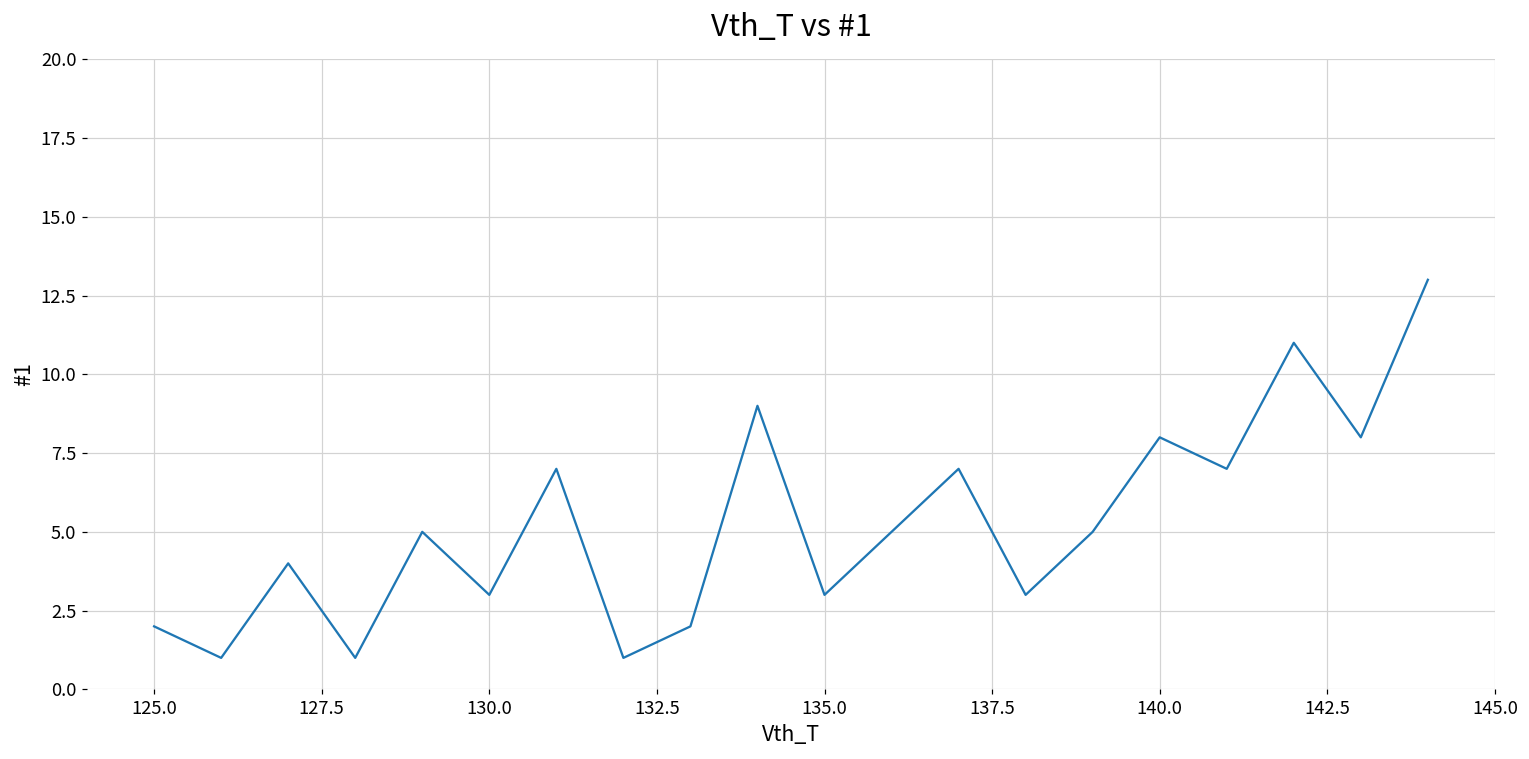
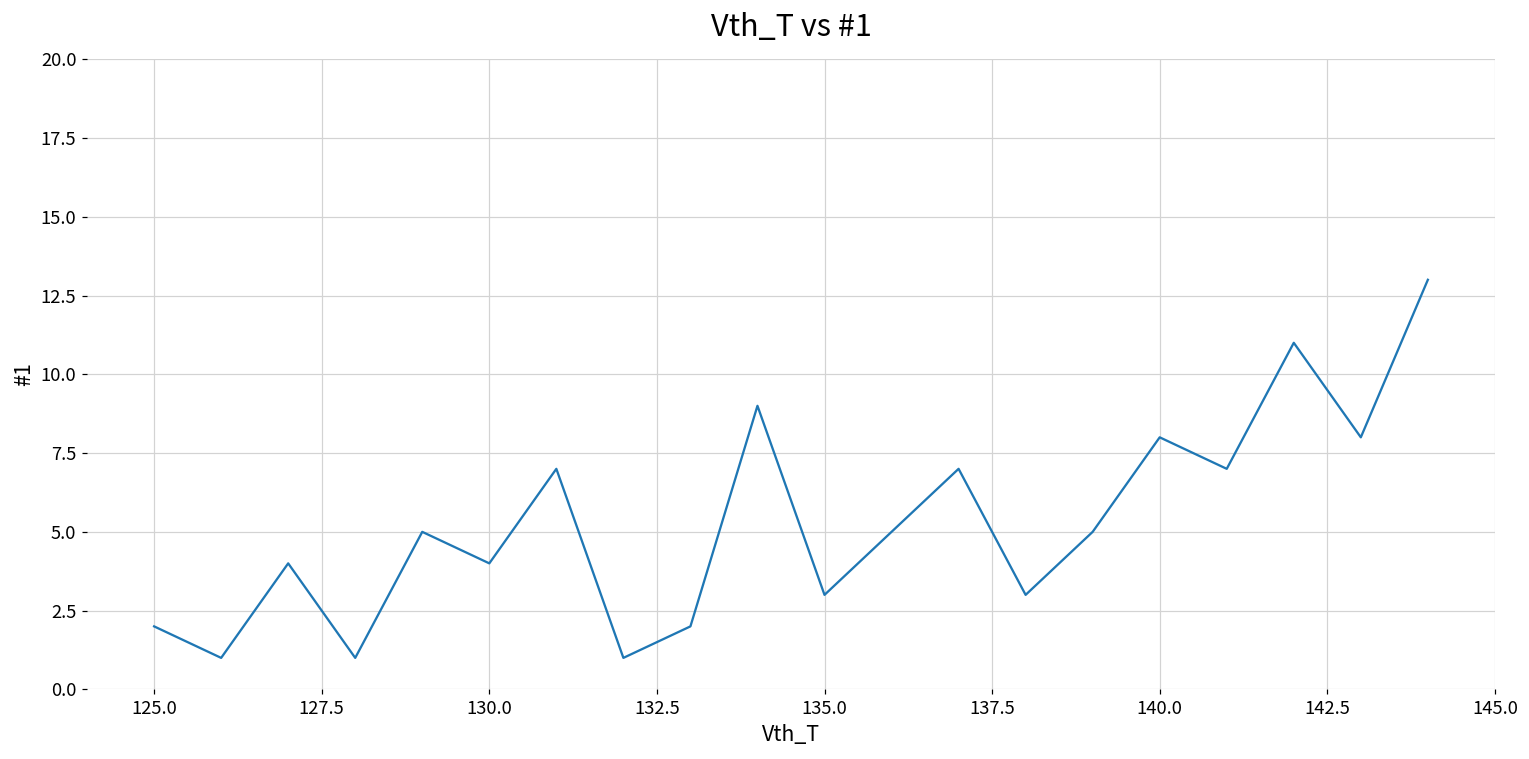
  {
    "125.0": 2,
-   "130.0": 3,
+   "130.0": 4,
    "135.0": 3,
    "140.0": 8
  }
